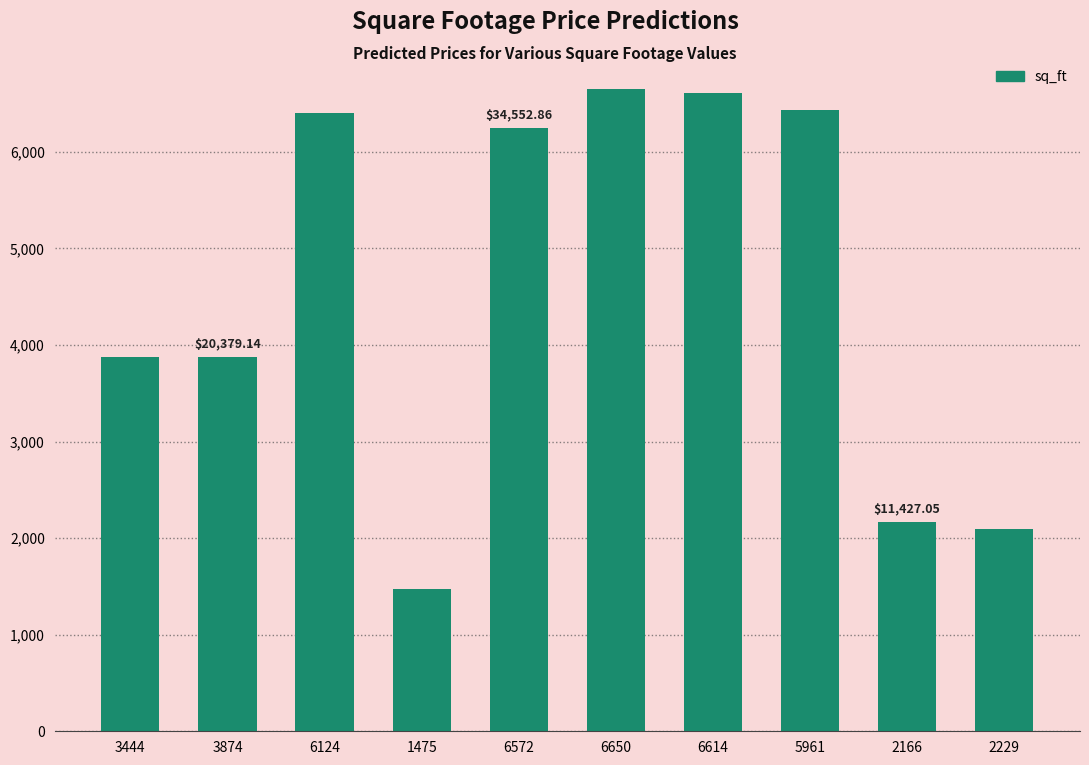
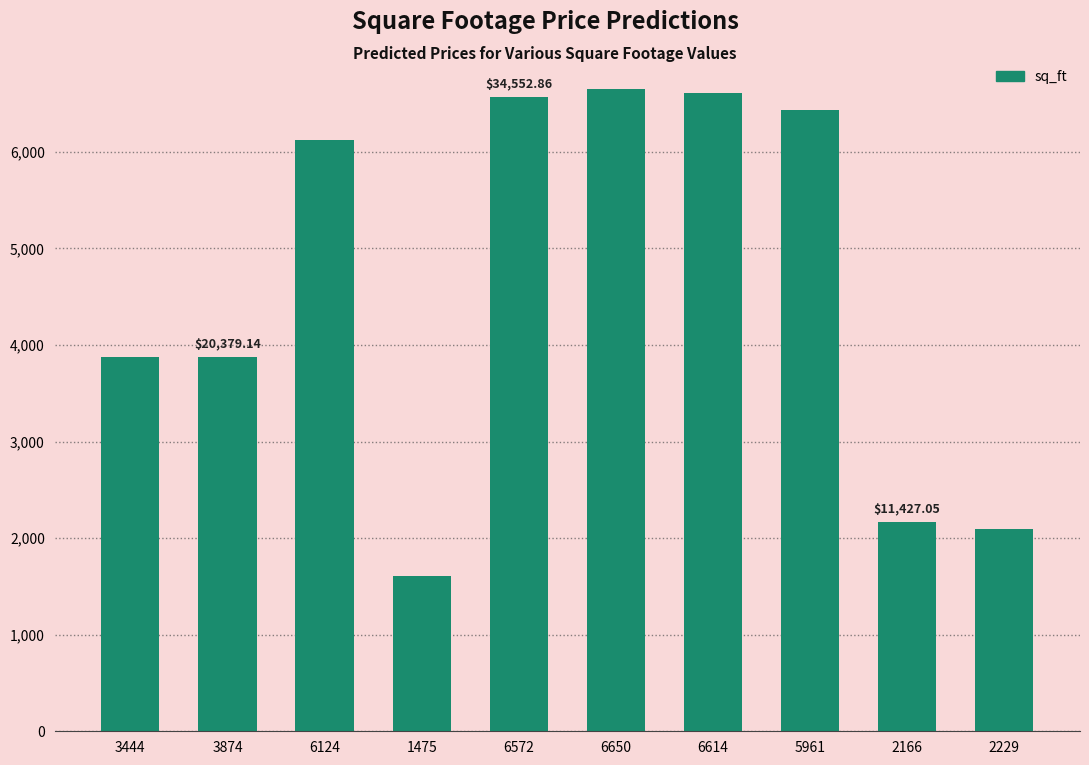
  {
    "3444": "3,900",
-   "6124": "6,400",
-   "1475": "1,500",
-   "6572": "6,300",
+   "6124": "6,100",
+   "1475": "1,600",
+   "6572": "6,600",
    "6650": "6,700",
    "6614": "6,600",
    "5961": "6,400",
    "2229": "2,100"
  }
